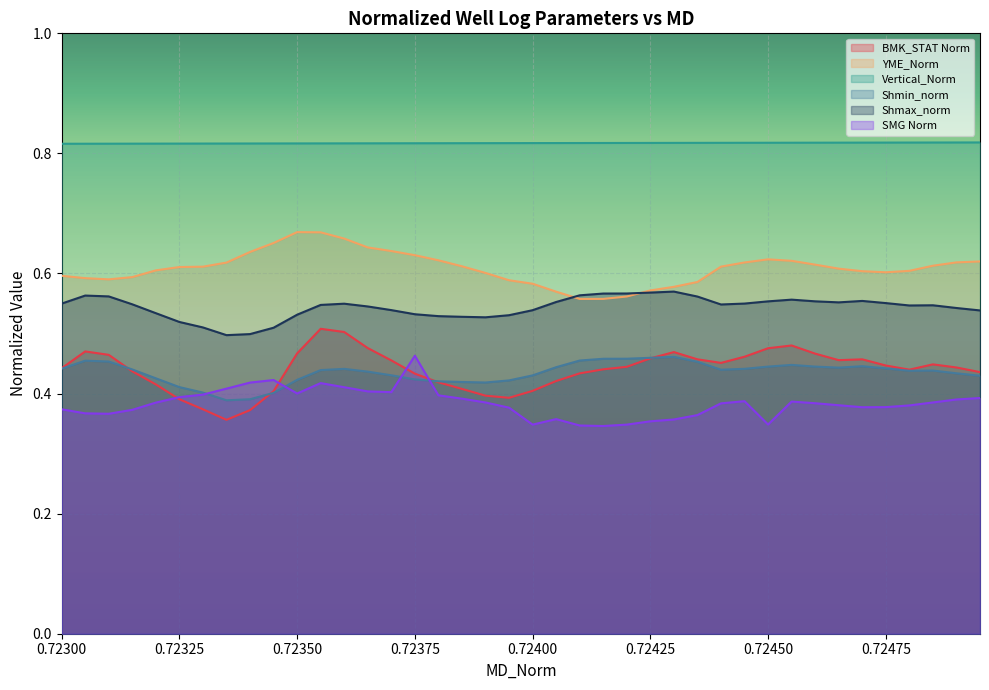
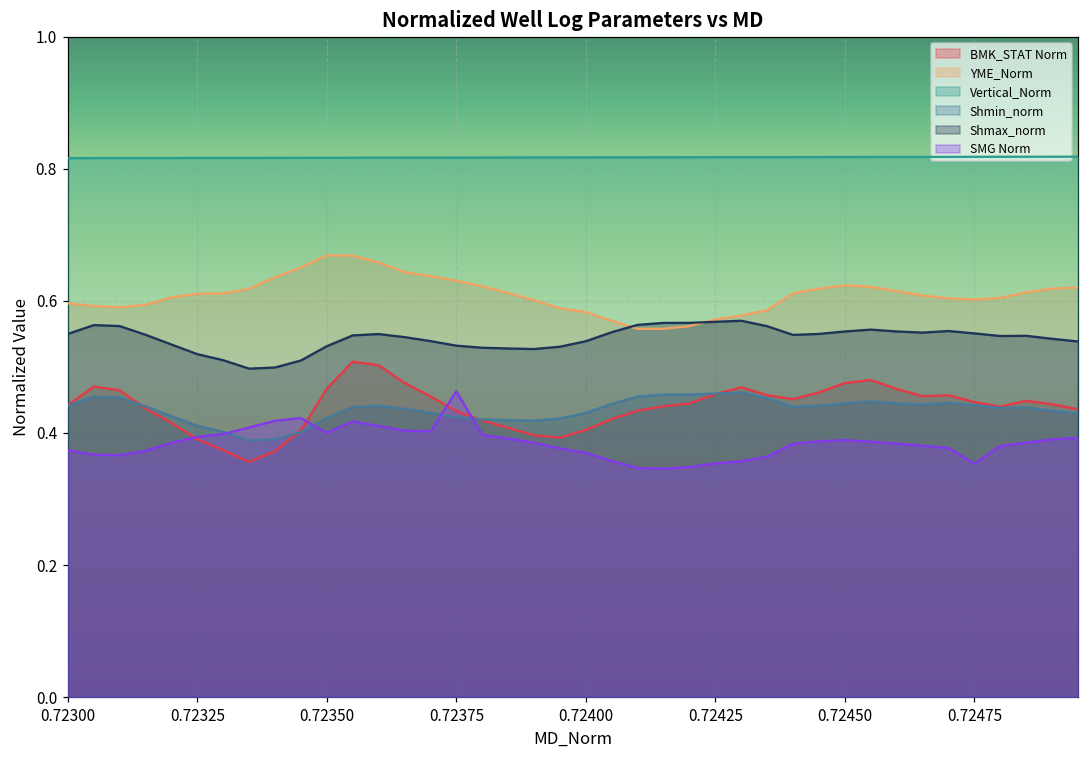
  {
    "SMG Norm": {
      "0.72300": 0.37,
      "0.72350": 0.40,
      "0.72375": 0.46,
-     "0.72400": 0.35,
+     "0.72400": 0.37,
      "0.72425": 0.35,
-     "0.72450": 0.35,
-     "0.72475": 0.38
+     "0.72450": 0.39,
+     "0.72475": 0.35
    }
  }
